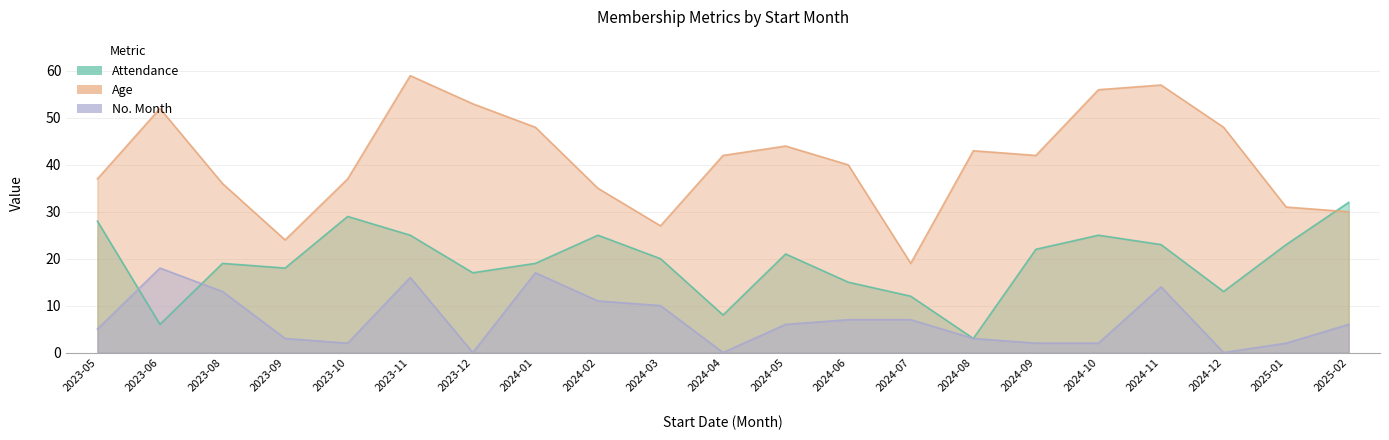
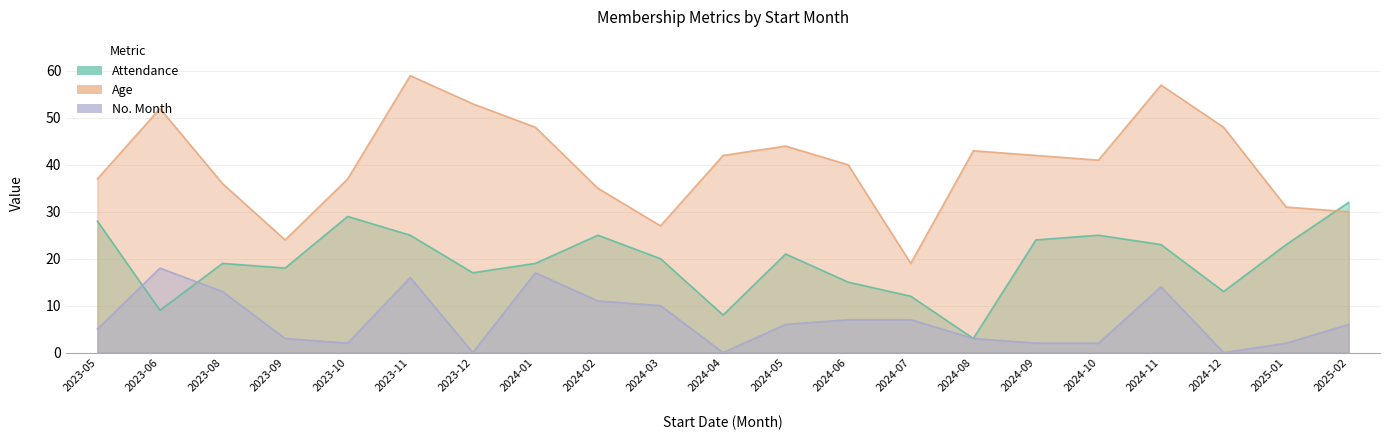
  {
    "Attendance": {
      "2023-05": 28,
-     "2023-06": 6,
+     "2023-06": 9,
      "2023-08": 19,
      "2023-09": 18,
      "2023-10": 29,
      "2023-11": 25,
      "2023-12": 17,
      "2024-01": 19,
      "2024-02": 25,
      "2024-03": 20,
      "2024-04": 8,
      "2024-05": 21,
      "2024-06": 15,
      "2024-07": 12,
-     "2024-09": 22,
+     "2024-09": 24,
      "2024-10": 25,
      "2024-11": 23,
      "2024-12": 13,
      "2025-01": 23,
      "2025-02": 32
    },
    "Age": {
      "2023-05": 37,
      "2023-06": 52,
      "2023-08": 36,
      "2023-09": 24,
      "2023-10": 37,
      "2023-11": 59,
      "2023-12": 53,
      "2024-01": 48,
      "2024-02": 35,
      "2024-03": 27,
      "2024-04": 42,
      "2024-05": 44,
      "2024-06": 40,
      "2024-07": 19,
      "2024-08": 43,
      "2024-09": 42,
-     "2024-10": 56,
+     "2024-10": 41,
      "2024-11": 57,
      "2024-12": 48,
      "2025-01": 31,
      "2025-02": 30
    },
    "No. Month": {
      "2023-05": 5,
      "2023-06": 18,
      "2023-08": 13,
      "2023-09": 3,
      "2023-10": 2,
      "2023-11": 16,
      "2023-12": 0,
      "2024-01": 17,
      "2024-02": 11,
      "2024-03": 10,
      "2024-04": 0,
      "2024-05": 6,
      "2024-06": 7,
      "2024-07": 7,
      "2024-09": 2,
      "2024-10": 2,
      "2024-11": 14,
      "2024-12": 0,
      "2025-01": 2,
      "2025-02": 6
    }
  }
